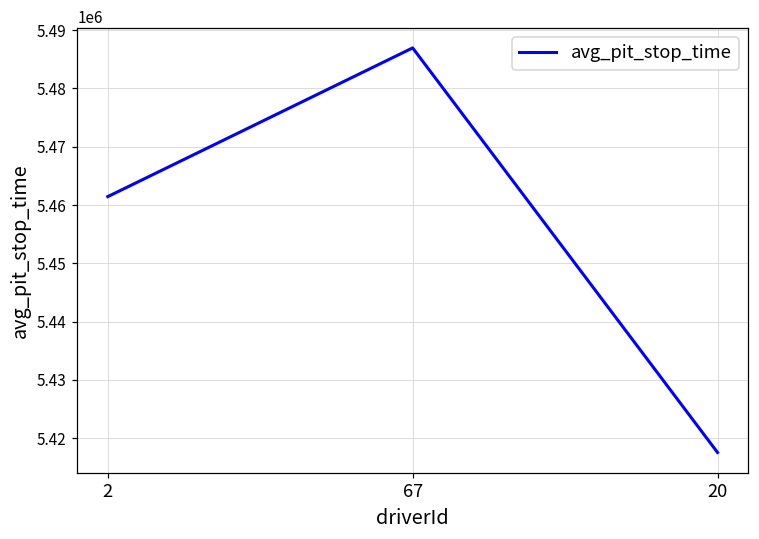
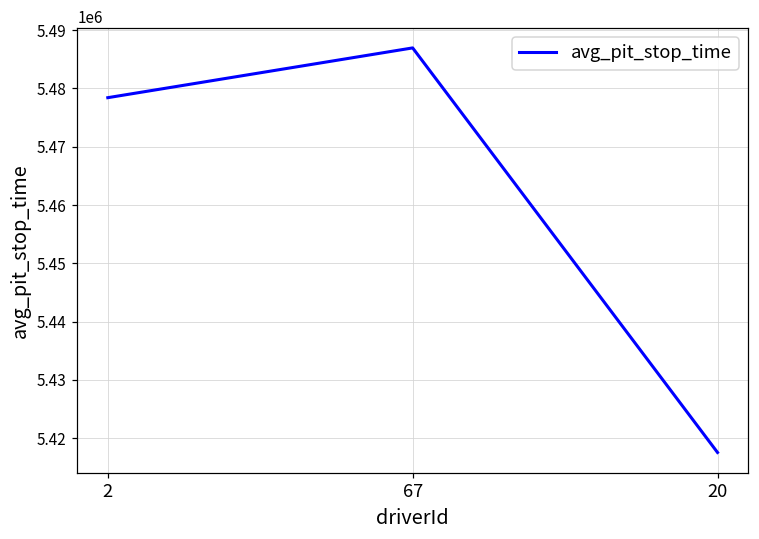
  {
-   "2": 5461000,
+   "2": 5478000,
    "67": 5487000,
    "20": 5418000
  }
